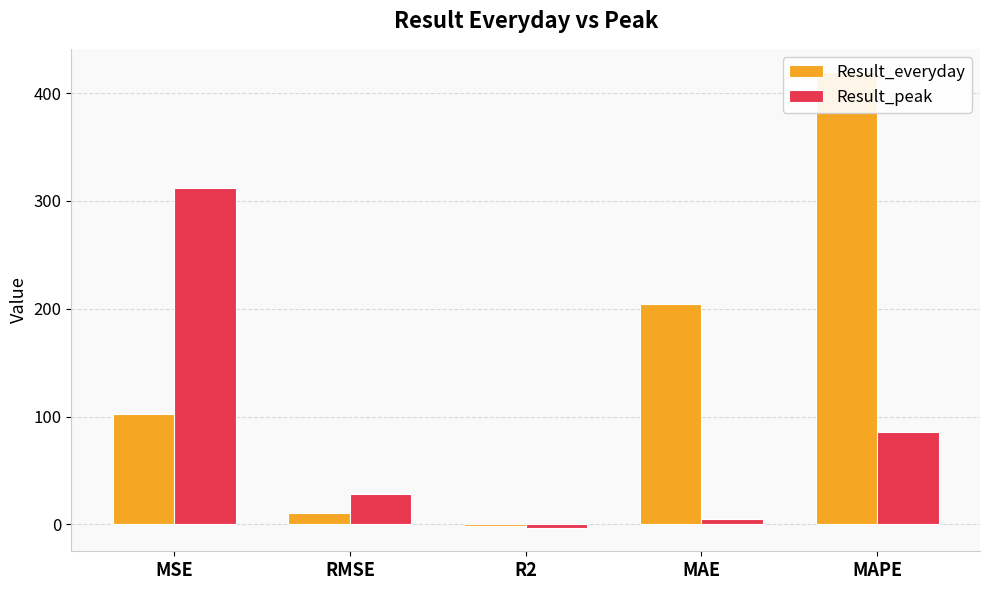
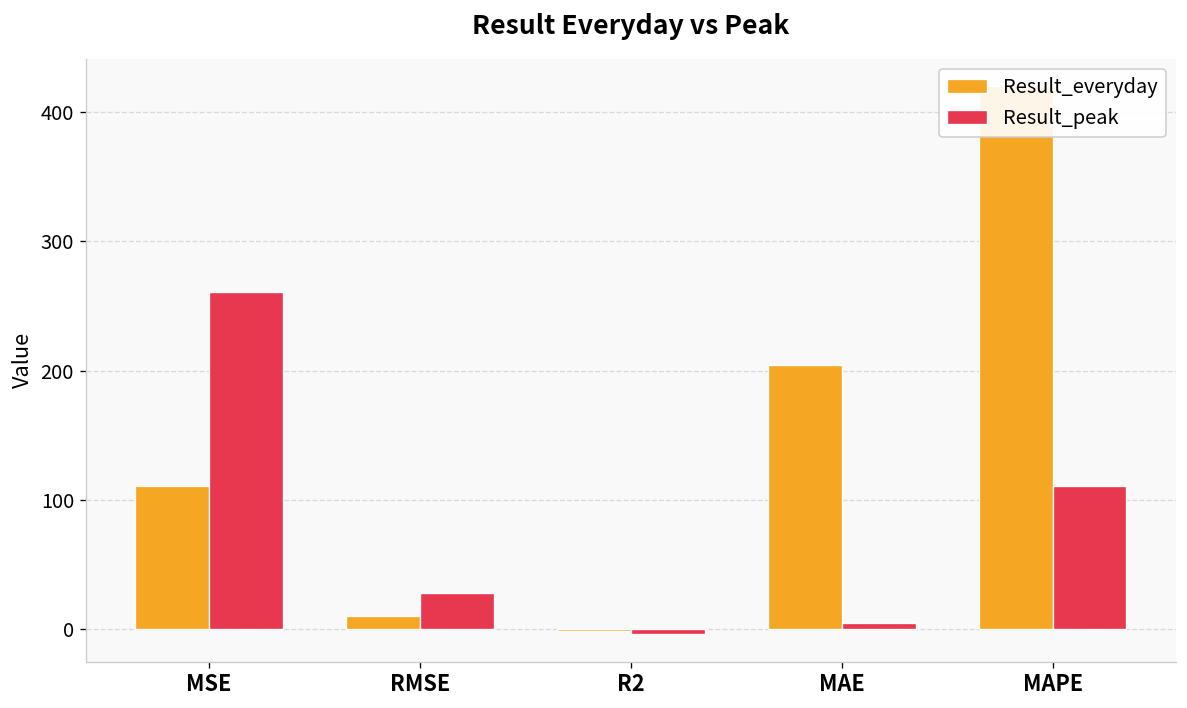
  {
    "Result_everyday": {
-     "MSE": 102,
+     "MSE": 111,
      "RMSE": 11,
      "MAE": 204
    },
    "Result_peak": {
-     "MSE": 312,
+     "MSE": 261,
      "RMSE": 28,
      "R2": -4,
      "MAE": 5,
-     "MAPE": 86
+     "MAPE": 111
    }
  }
